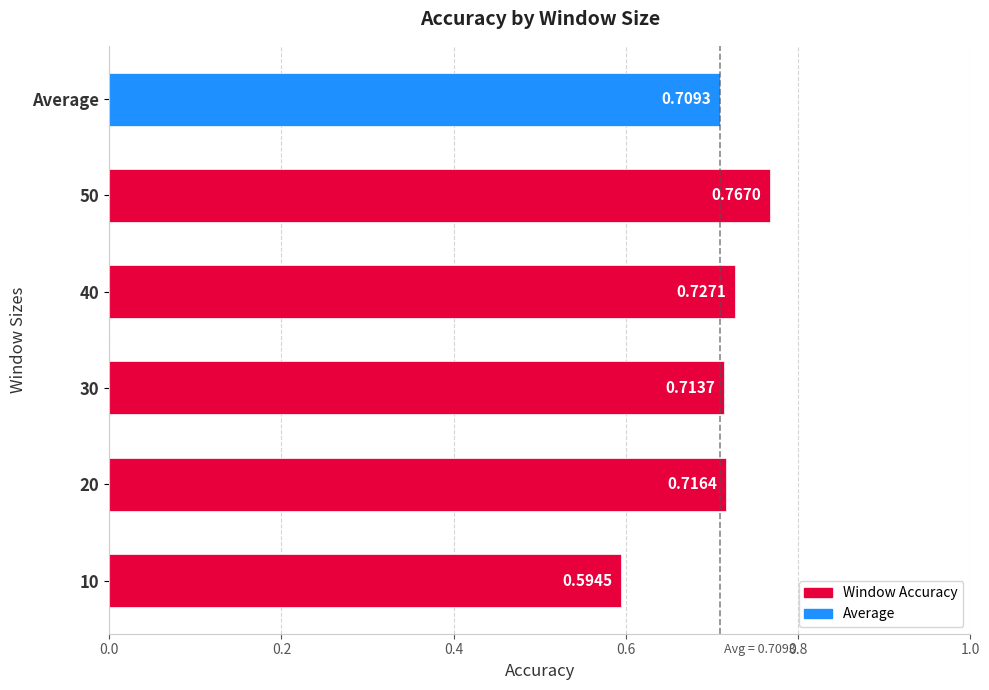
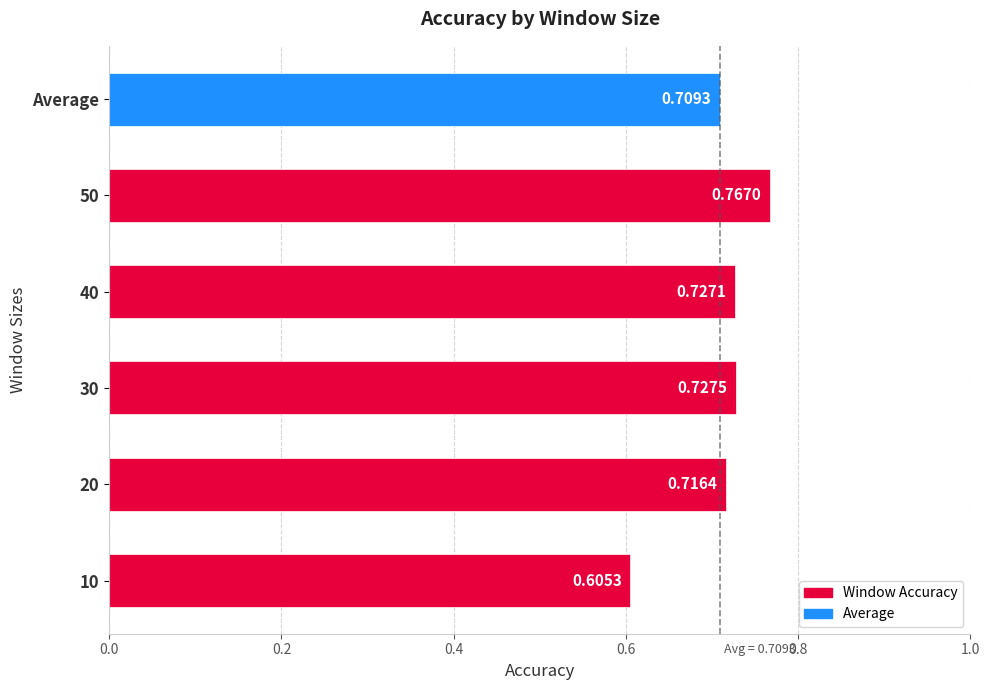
  {
    "Average": 0.7093,
    "50": 0.7670,
    "40": 0.7271,
-   "30": 0.7137,
+   "30": 0.7275,
    "20": 0.7164,
-   "10": 0.5945
+   "10": 0.6053
  }
